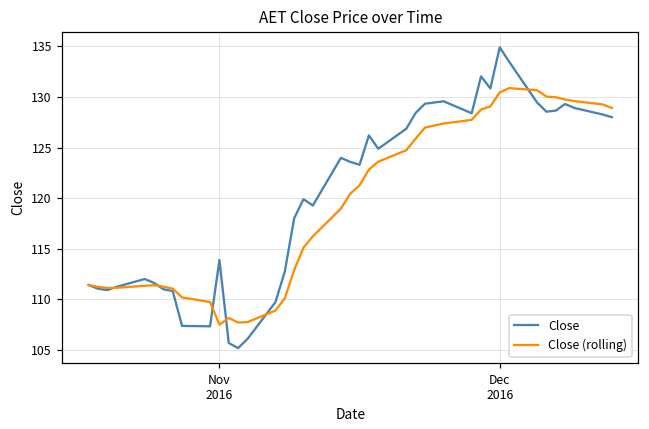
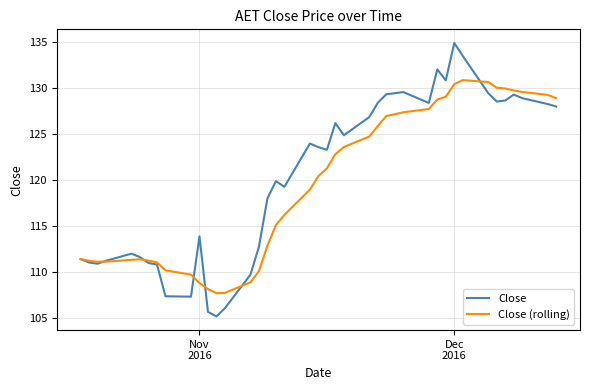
  {
    "Close": {
      "Nov 2016": 114,
      "Dec 2016": 135
    },
    "Close (rolling)": {
-     "Nov 2016": 108,
+     "Nov 2016": 109,
      "Dec 2016": 130
    }
  }
